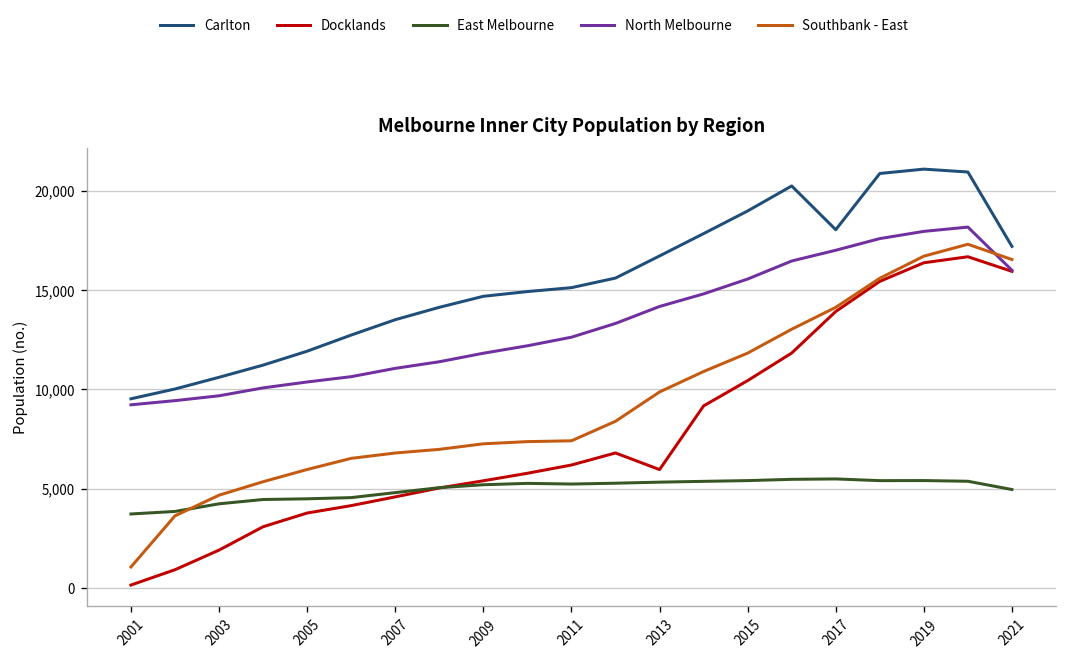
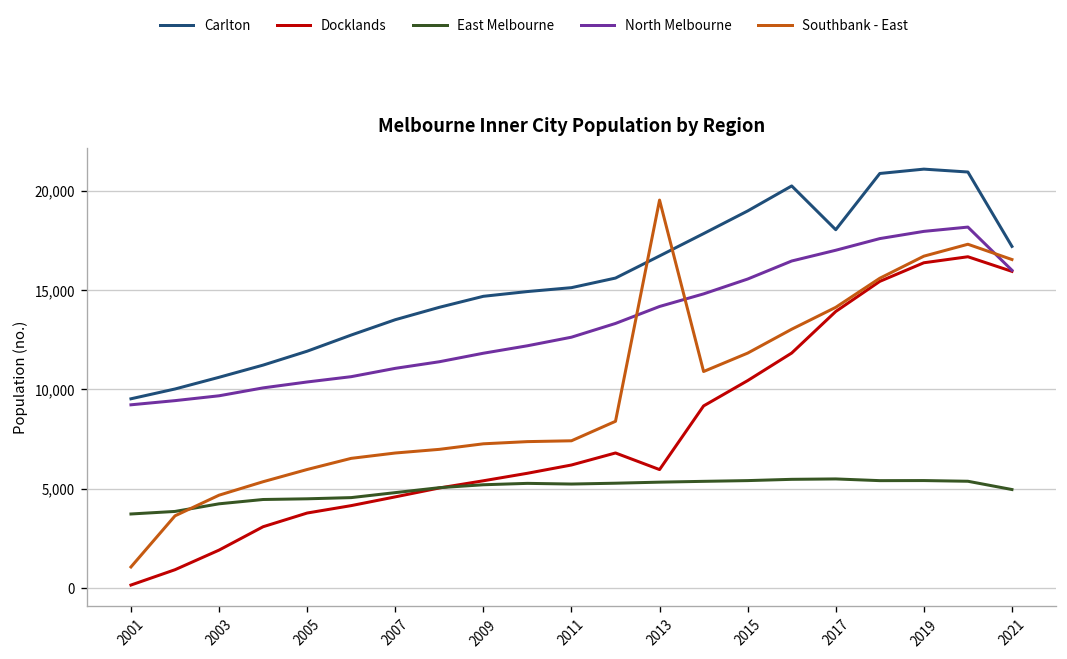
  {
    "Carlton": {
      "2001": "9,500",
      "2003": "10,600",
      "2005": "11,900",
      "2007": "13,500",
      "2009": "14,700",
      "2011": "15,100",
      "2013": "16,700",
      "2015": "19,000",
      "2017": "18,000",
      "2019": "21,100",
      "2021": "17,200"
    },
    "Docklands": {
      "2001": "200",
      "2003": "1,900",
      "2005": "3,800",
      "2007": "4,600",
      "2009": "5,400",
      "2011": "6,200",
      "2013": "6,000",
      "2015": "10,400",
      "2017": "13,900",
      "2019": "16,400"
    },
    "East Melbourne": {
      "2001": "3,700",
      "2003": "4,200",
      "2005": "4,500",
      "2007": "4,800",
      "2009": "5,200",
      "2011": "5,200",
      "2013": "5,300",
      "2015": "5,400",
      "2017": "5,500",
      "2019": "5,400",
      "2021": "5,000"
    },
    "North Melbourne": {
      "2001": "9,200",
      "2003": "9,700",
      "2005": "10,400",
      "2007": "11,100",
      "2009": "11,800",
      "2011": "12,600",
      "2013": "14,200",
      "2015": "15,600",
      "2017": "17,000",
      "2019": "18,000"
    },
    "Southbank - East": {
      "2001": "1,100",
      "2003": "4,700",
      "2005": "6,000",
      "2007": "6,800",
      "2009": "7,300",
      "2011": "7,400",
-     "2013": "9,900",
+     "2013": "19,500",
      "2015": "11,800",
      "2017": "14,100",
      "2019": "16,700",
      "2021": "16,500"
    }
  }
